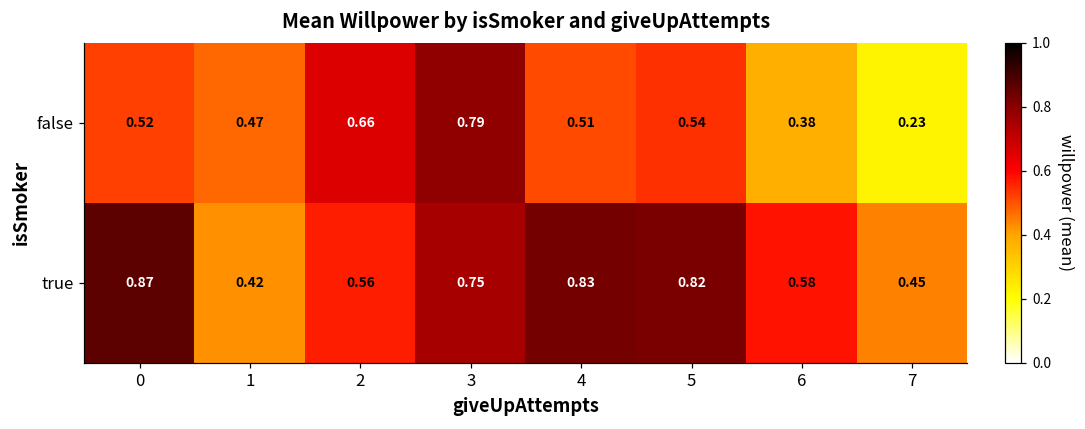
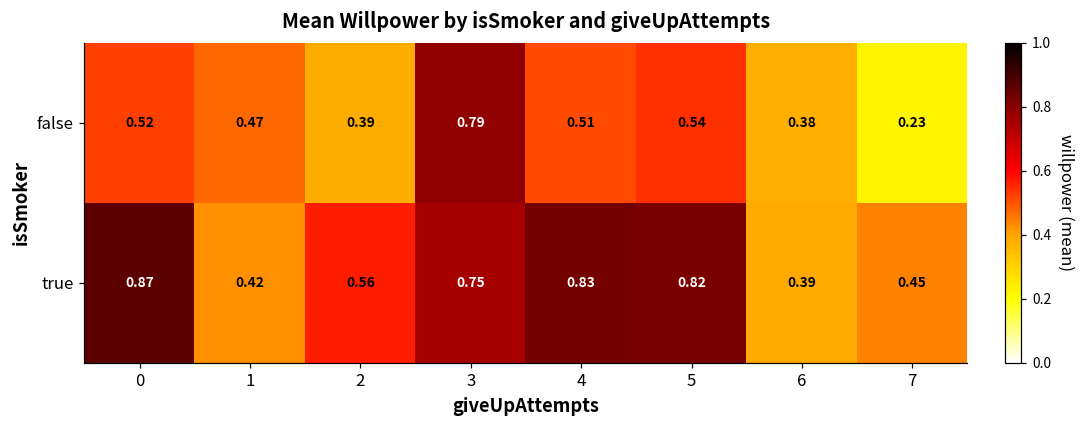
  {
    "false": {
      "0": 0.52,
      "1": 0.47,
-     "2": 0.66,
+     "2": 0.39,
      "3": 0.79,
      "4": 0.51,
      "5": 0.54,
      "6": 0.38,
      "7": 0.23
    },
    "true": {
      "0": 0.87,
      "1": 0.42,
      "2": 0.56,
      "3": 0.75,
      "4": 0.83,
      "5": 0.82,
-     "6": 0.58,
+     "6": 0.39,
      "7": 0.45
    }
  }
